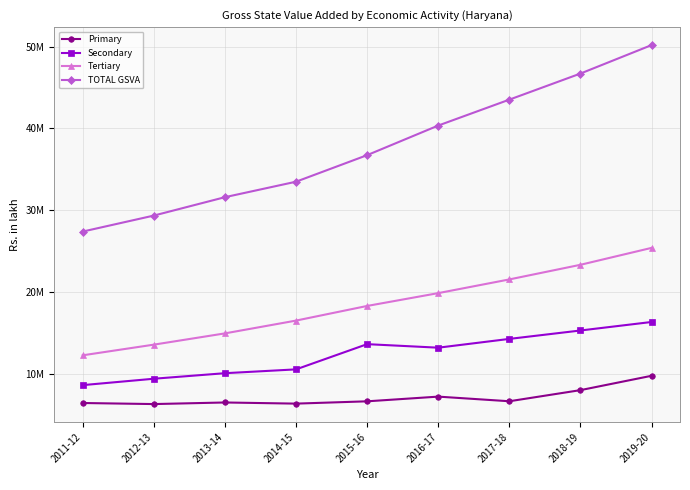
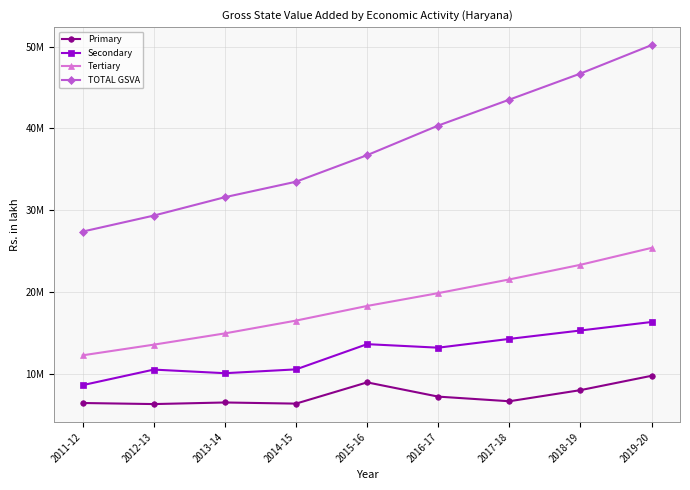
  {
    "Primary": {
      "2011-12": 6000000,
      "2012-13": 6000000,
      "2013-14": 7000000,
      "2014-15": 6000000,
-     "2015-16": 7000000,
+     "2015-16": 9000000,
      "2016-17": 7000000,
      "2017-18": 7000000,
      "2018-19": 8000000,
      "2019-20": 10000000
    },
    "Secondary": {
      "2011-12": 9000000,
-     "2012-13": 9000000,
+     "2012-13": 11000000,
      "2013-14": 10000000,
      "2014-15": 11000000,
      "2015-16": 14000000,
      "2016-17": 13000000,
      "2017-18": 14000000,
      "2018-19": 15000000,
      "2019-20": 16000000
    }
  }
